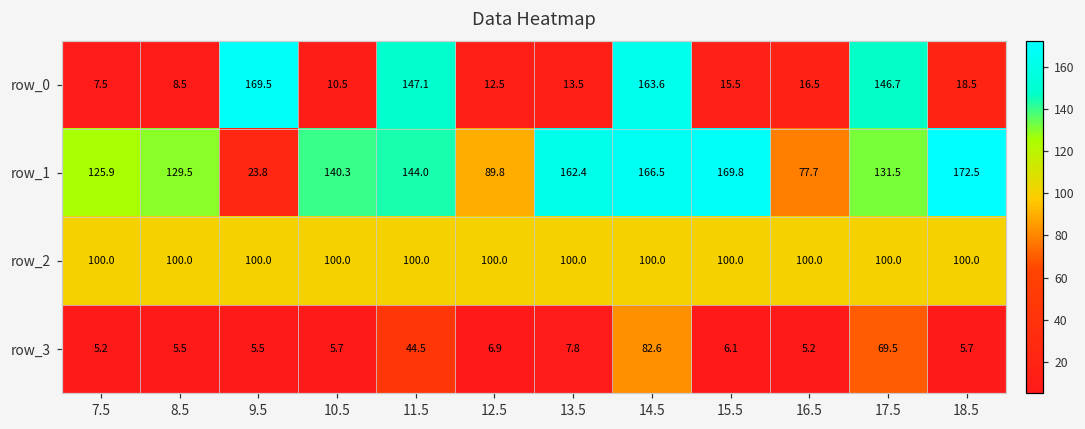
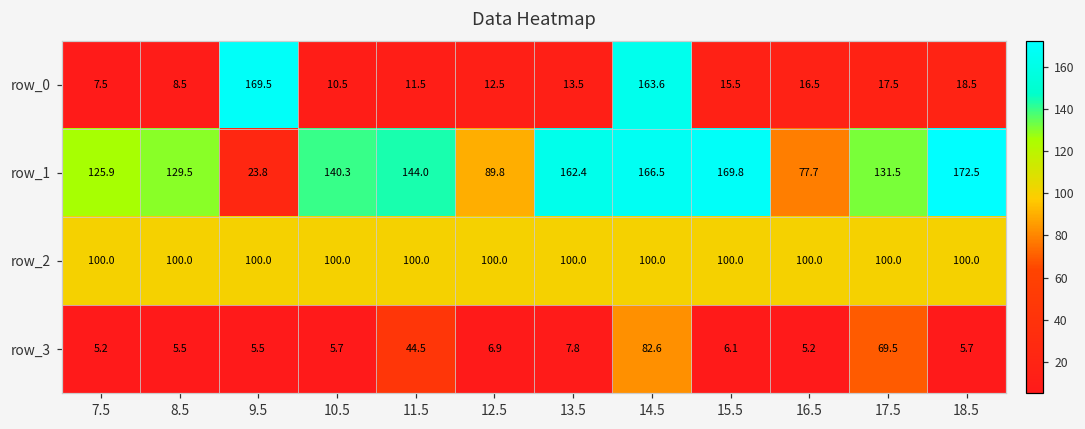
  {
    "row_0": {
      "7.5": 7.5,
      "8.5": 8.5,
      "9.5": 169.5,
      "10.5": 10.5,
-     "11.5": 147.1,
+     "11.5": 11.5,
      "12.5": 12.5,
      "13.5": 13.5,
      "14.5": 163.6,
      "15.5": 15.5,
      "16.5": 16.5,
-     "17.5": 146.7,
+     "17.5": 17.5,
      "18.5": 18.5
    },
    "row_1": {
      "7.5": 125.9,
      "8.5": 129.5,
      "9.5": 23.8,
      "10.5": 140.3,
      "11.5": 144.0,
      "12.5": 89.8,
      "13.5": 162.4,
      "14.5": 166.5,
      "15.5": 169.8,
      "16.5": 77.7,
      "17.5": 131.5,
      "18.5": 172.5
    },
    "row_2": {
      "7.5": 100.0,
      "8.5": 100.0,
      "9.5": 100.0,
      "10.5": 100.0,
      "11.5": 100.0,
      "12.5": 100.0,
      "13.5": 100.0,
      "14.5": 100.0,
      "15.5": 100.0,
      "16.5": 100.0,
      "17.5": 100.0,
      "18.5": 100.0
    },
    "row_3": {
      "7.5": 5.2,
      "8.5": 5.5,
      "9.5": 5.5,
      "10.5": 5.7,
      "11.5": 44.5,
      "12.5": 6.9,
      "13.5": 7.8,
      "14.5": 82.6,
      "15.5": 6.1,
      "16.5": 5.2,
      "17.5": 69.5,
      "18.5": 5.7
    }
  }
